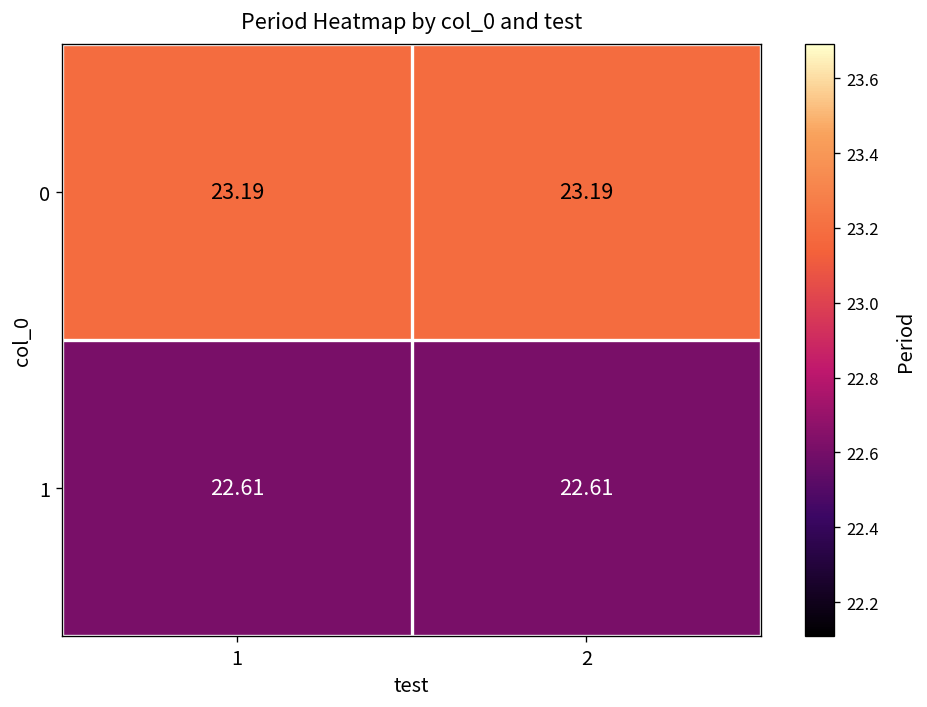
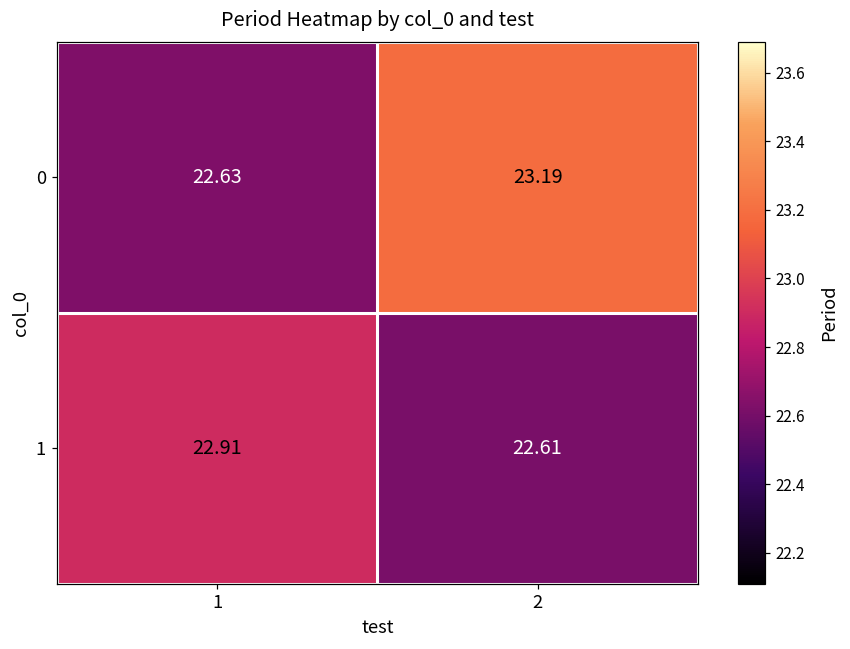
  {
    "0": {
-     "1": 23.19,
+     "1": 22.63,
      "2": 23.19
    },
    "1": {
-     "1": 22.61,
+     "1": 22.91,
      "2": 22.61
    }
  }
